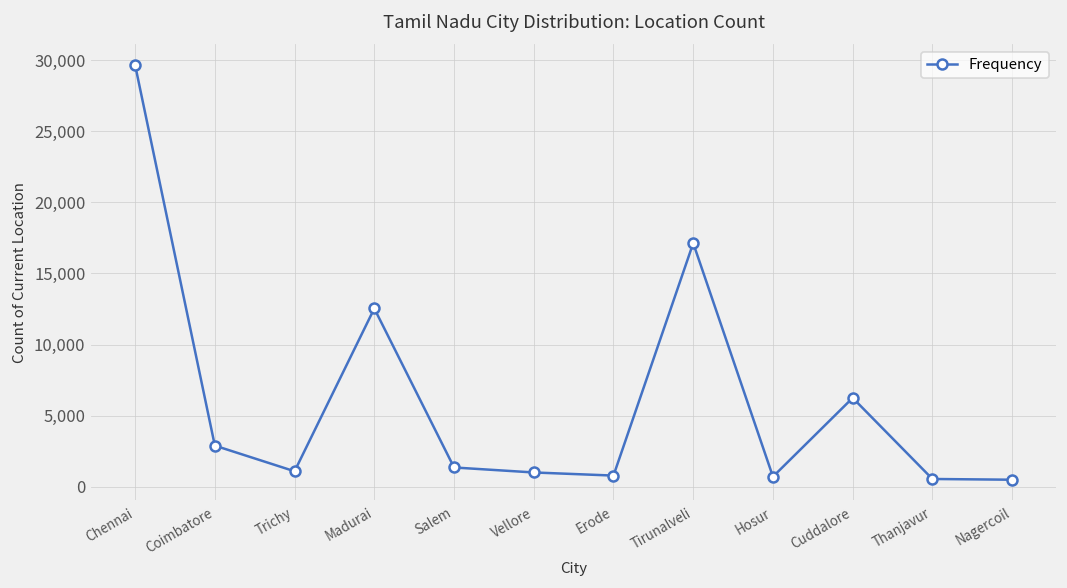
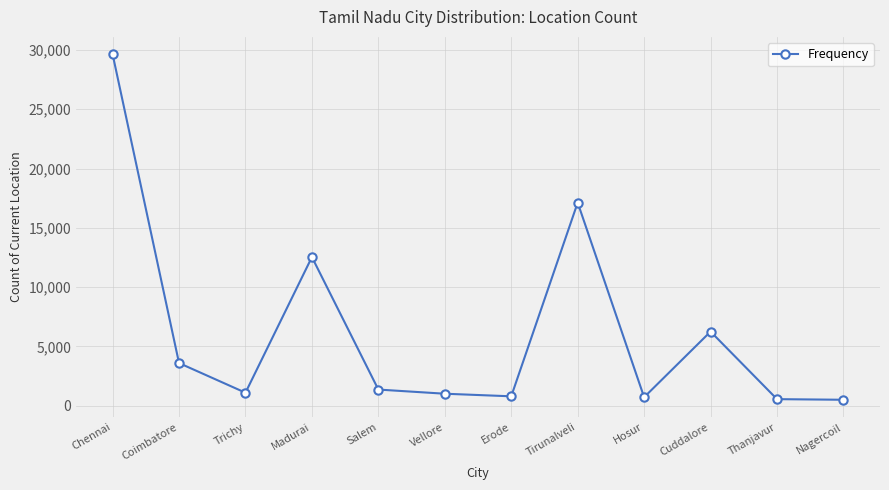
  {
    "Chennai": "29,600",
-   "Coimbatore": "2,900",
+   "Coimbatore": "3,600",
    "Trichy": "1,100",
    "Madurai": "12,500",
    "Salem": "1,400",
    "Vellore": "1,000",
    "Erode": "800",
    "Tirunalveli": "17,100",
    "Hosur": "700",
    "Cuddalore": "6,300",
    "Thanjavur": "600",
    "Nagercoil": "500"
  }
